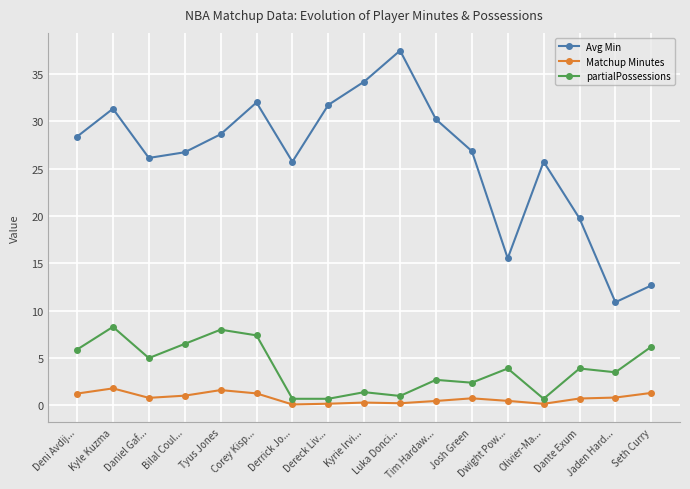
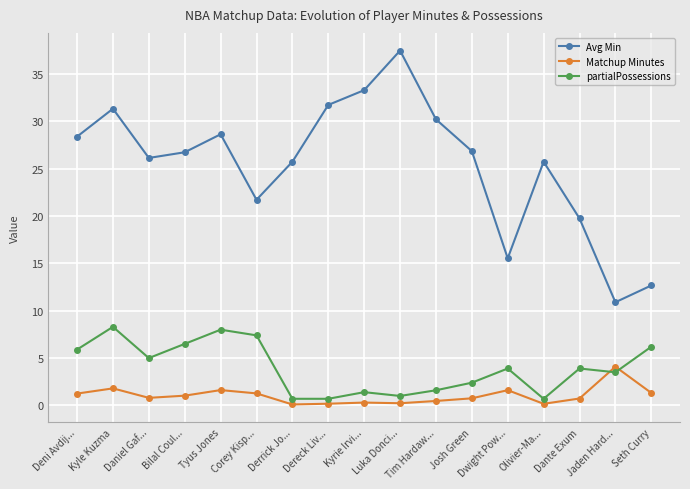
  {
    "Avg Min": {
      "Deni Avdij...": 28,
      "Kyle Kuzma": 31,
      "Daniel Gaf...": 26,
      "Bilal Coul...": 27,
      "Tyus Jones": 29,
-     "Corey Kisp...": 32,
+     "Corey Kisp...": 22,
      "Derrick Jo...": 26,
      "Dereck Liv...": 32,
-     "Kyrie Irvi...": 34,
+     "Kyrie Irvi...": 33,
      "Luka Donci...": 37,
      "Tim Hardaw...": 30,
      "Josh Green": 27,
      "Dwight Pow...": 16,
      "Olivier-Ma...": 26,
      "Dante Exum": 20,
      "Jaden Hard...": 11,
      "Seth Curry": 13
    },
    "Matchup Minutes": {
      "Deni Avdij...": 1,
      "Kyle Kuzma": 2,
      "Daniel Gaf...": 1,
      "Bilal Coul...": 1,
      "Tyus Jones": 2,
      "Corey Kisp...": 1,
      "Derrick Jo...": 0,
      "Dereck Liv...": 0,
      "Kyrie Irvi...": 0,
      "Luka Donci...": 0,
      "Tim Hardaw...": 0,
      "Josh Green": 1,
-     "Dwight Pow...": 0,
+     "Dwight Pow...": 2,
      "Olivier-Ma...": 0,
      "Dante Exum": 1,
-     "Jaden Hard...": 1,
+     "Jaden Hard...": 4,
      "Seth Curry": 1
    },
    "partialPossessions": {
      "Deni Avdij...": 6,
      "Kyle Kuzma": 8,
      "Daniel Gaf...": 5,
      "Bilal Coul...": 7,
      "Tyus Jones": 8,
      "Corey Kisp...": 7,
      "Derrick Jo...": 1,
      "Dereck Liv...": 1,
      "Kyrie Irvi...": 1,
      "Luka Donci...": 1,
-     "Tim Hardaw...": 3,
+     "Tim Hardaw...": 2,
      "Josh Green": 2,
      "Dwight Pow...": 4,
      "Olivier-Ma...": 1,
      "Dante Exum": 4,
      "Jaden Hard...": 4,
      "Seth Curry": 6
    }
  }
